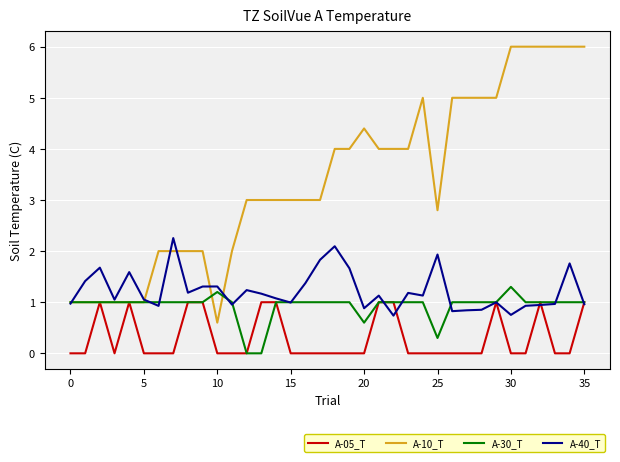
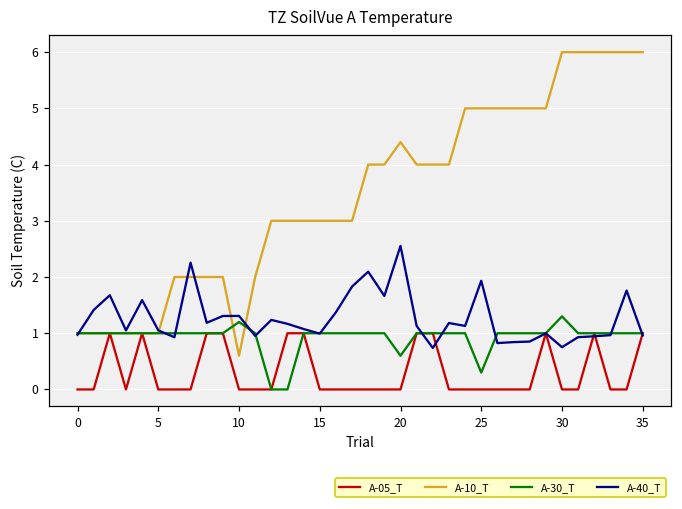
  {
    "A-05_T": {
      "0": 0.0,
      "5": 0.0,
      "10": 0.0,
      "15": 0.0,
      "20": 0.0,
      "25": 0.0,
      "30": 0.0
    },
    "A-10_T": {
      "10": 0.6,
      "15": 3.0,
      "20": 4.4,
-     "25": 2.8,
+     "25": 5.0,
      "30": 6.0,
      "35": 6.0
    },
    "A-30_T": {
      "10": 1.2,
      "20": 0.6,
      "25": 0.3,
      "30": 1.3
    },
    "A-40_T": {
      "5": 1.1,
      "10": 1.3,
-     "20": 0.9,
+     "20": 2.6,
      "25": 1.9,
      "30": 0.8
    }
  }
